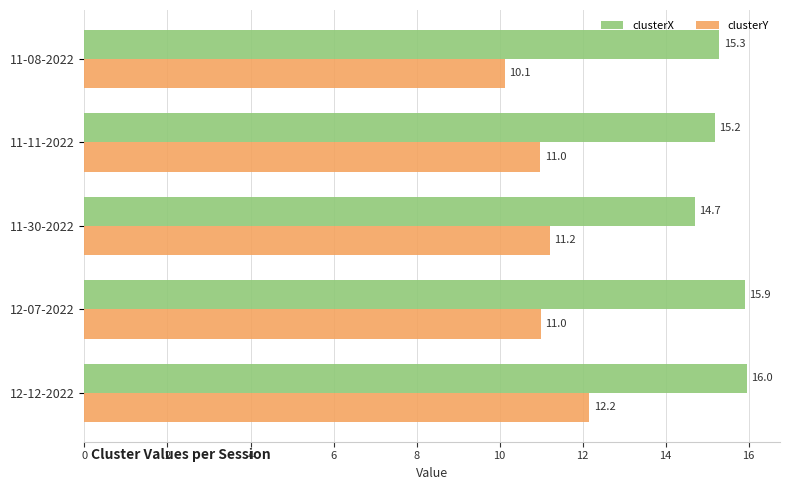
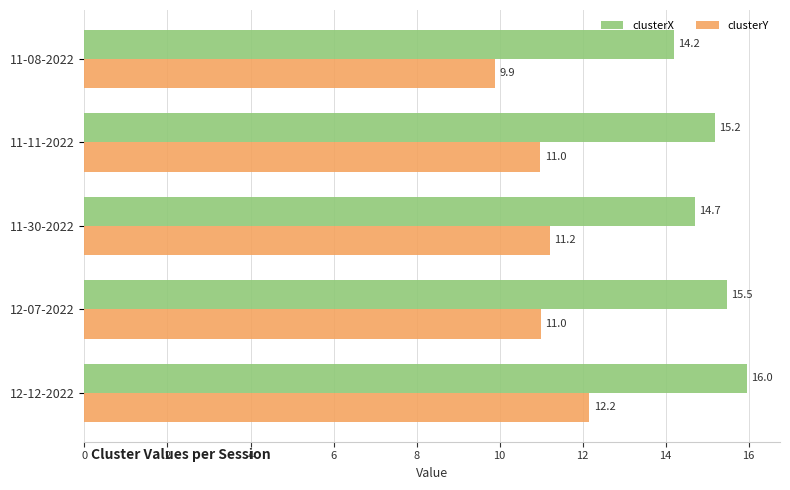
  {
    "clusterX": {
-     "11-08-2022": 15.3,
+     "11-08-2022": 14.2,
      "11-11-2022": 15.2,
      "11-30-2022": 14.7,
-     "12-07-2022": 15.9,
+     "12-07-2022": 15.5,
      "12-12-2022": 16.0
    },
    "clusterY": {
-     "11-08-2022": 10.1,
+     "11-08-2022": 9.9,
      "11-11-2022": 11.0,
      "11-30-2022": 11.2,
      "12-07-2022": 11.0,
      "12-12-2022": 12.2
    }
  }
